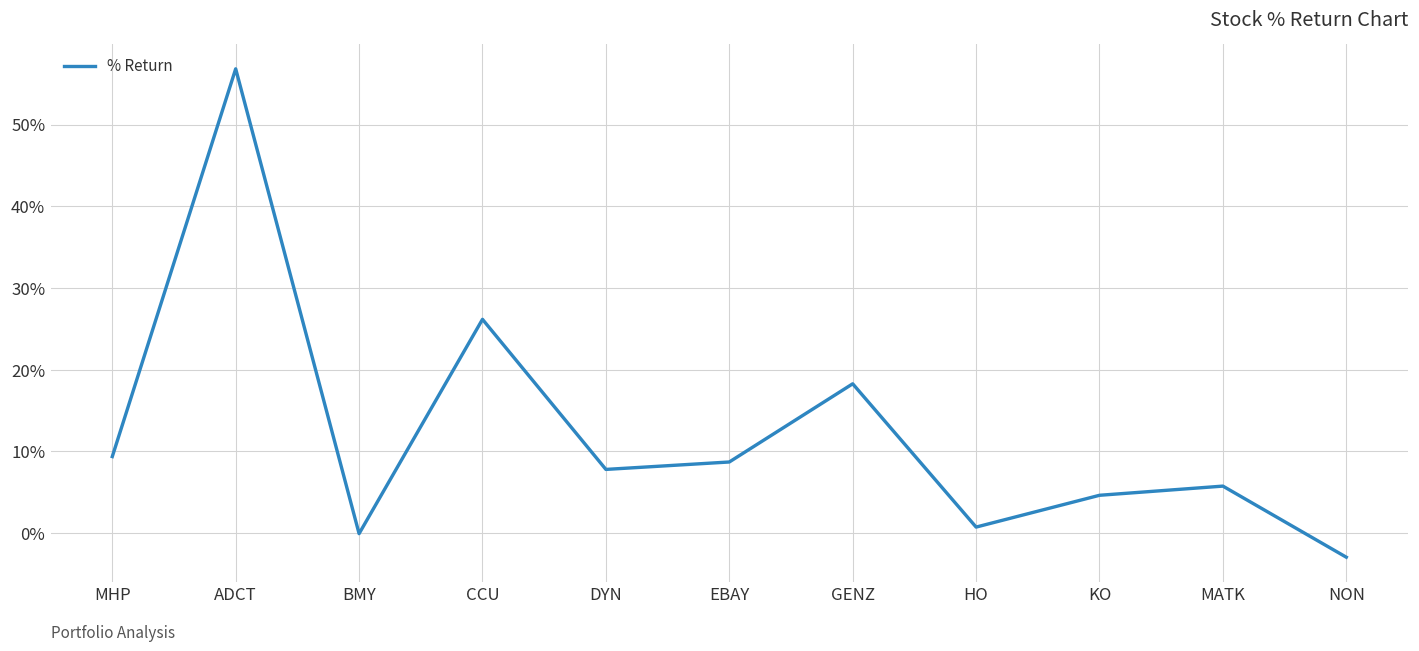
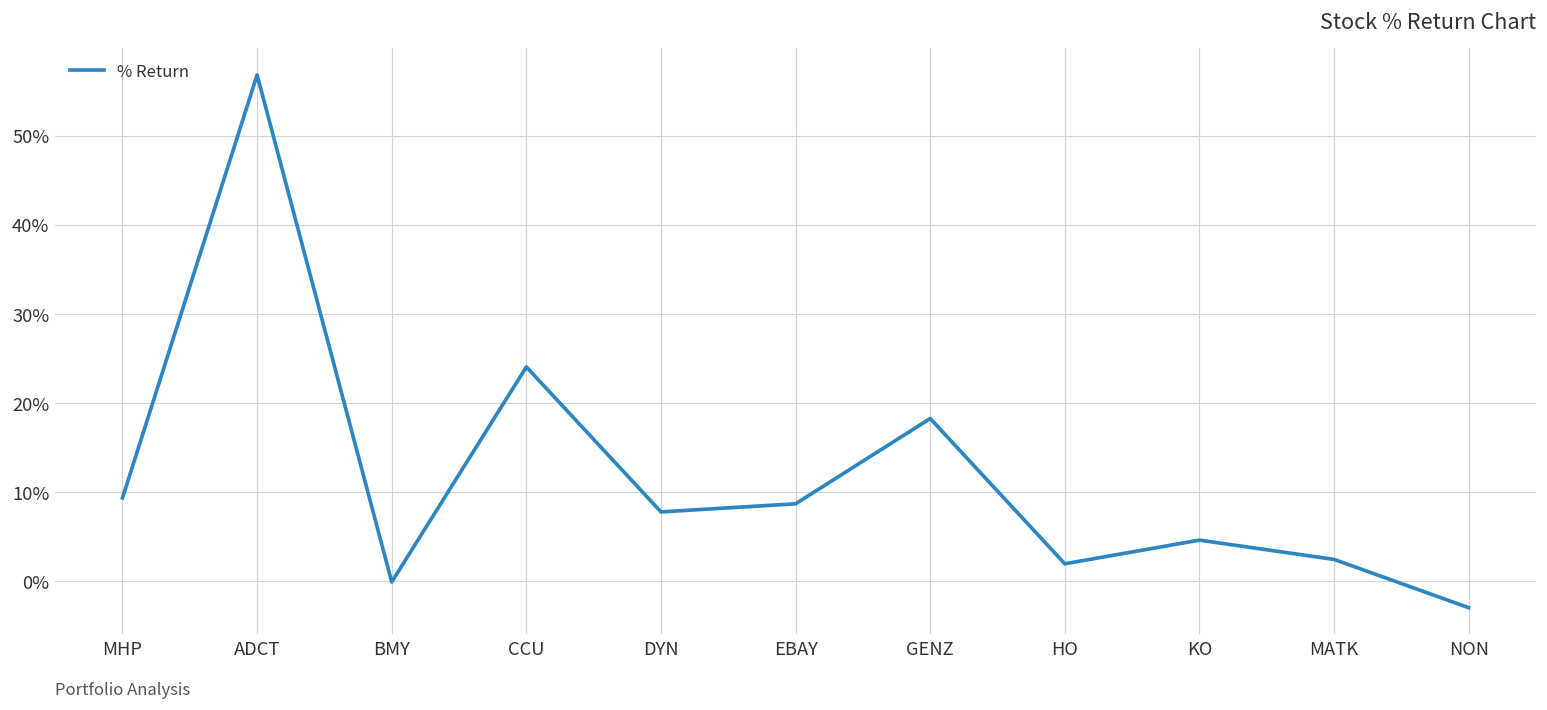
  {
    "MHP": "9%",
    "ADCT": "57%",
    "BMY": "0%",
-   "CCU": "26%",
+   "CCU": "24%",
    "DYN": "8%",
    "EBAY": "9%",
    "GENZ": "18%",
-   "HO": "1%",
+   "HO": "2%",
    "KO": "5%",
-   "MATK": "6%",
+   "MATK": "2%",
    "NON": "-3%"
  }
